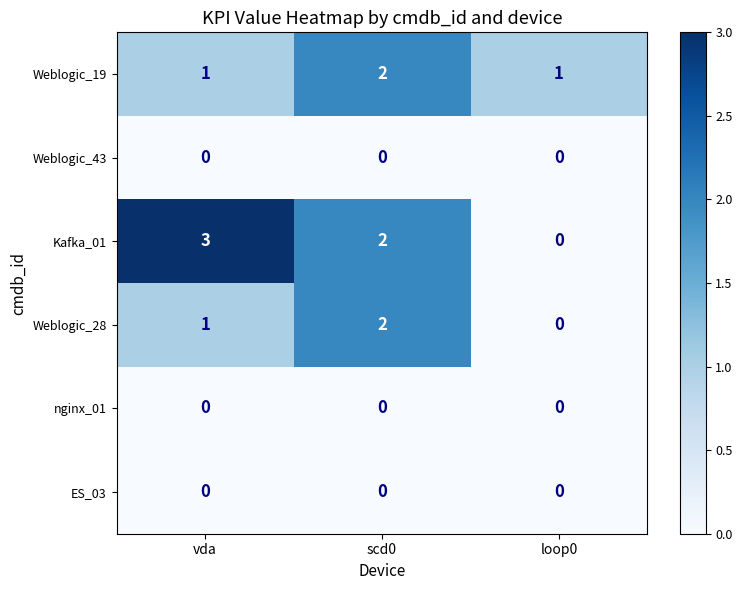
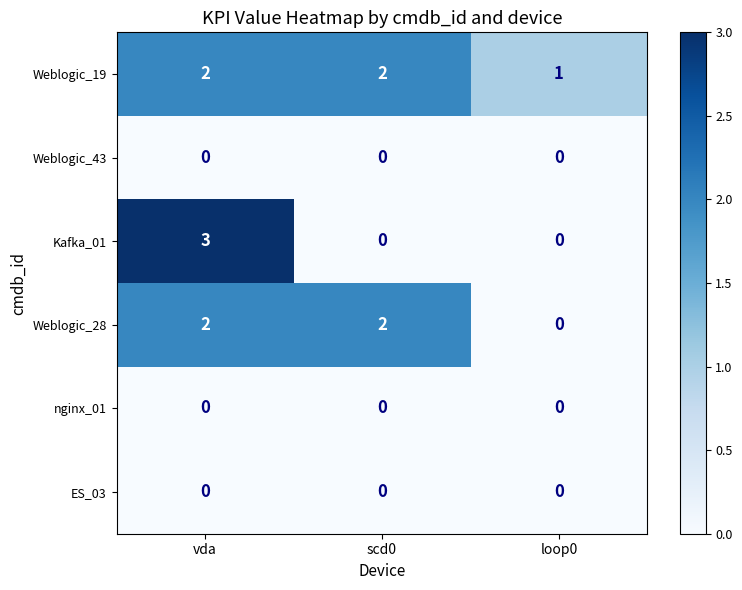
  {
    "Weblogic_19": {
-     "vda": 1,
+     "vda": 2,
      "scd0": 2,
      "loop0": 1
    },
    "Weblogic_43": {
      "vda": 0,
      "scd0": 0,
      "loop0": 0
    },
    "Kafka_01": {
      "vda": 3,
-     "scd0": 2,
+     "scd0": 0,
      "loop0": 0
    },
    "Weblogic_28": {
-     "vda": 1,
+     "vda": 2,
      "scd0": 2,
      "loop0": 0
    },
    "nginx_01": {
      "vda": 0,
      "scd0": 0,
      "loop0": 0
    },
    "ES_03": {
      "vda": 0,
      "scd0": 0,
      "loop0": 0
    }
  }
